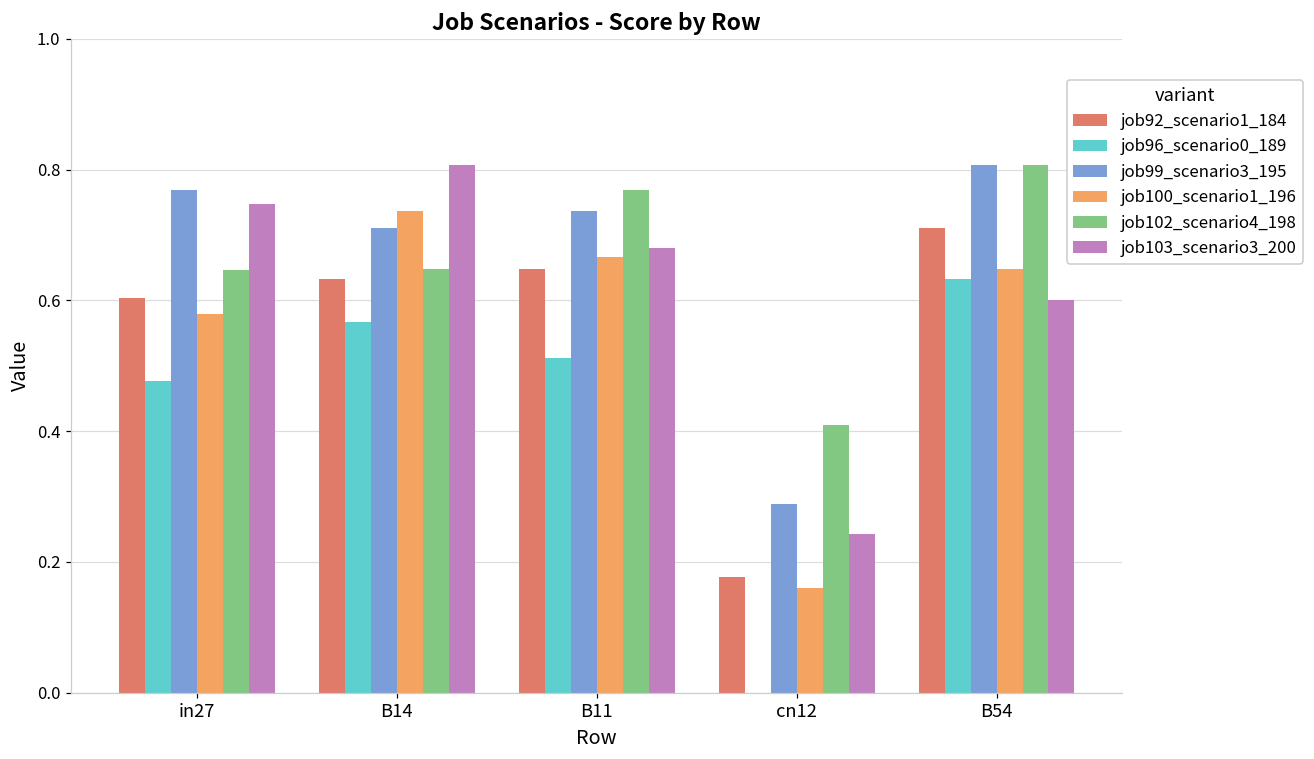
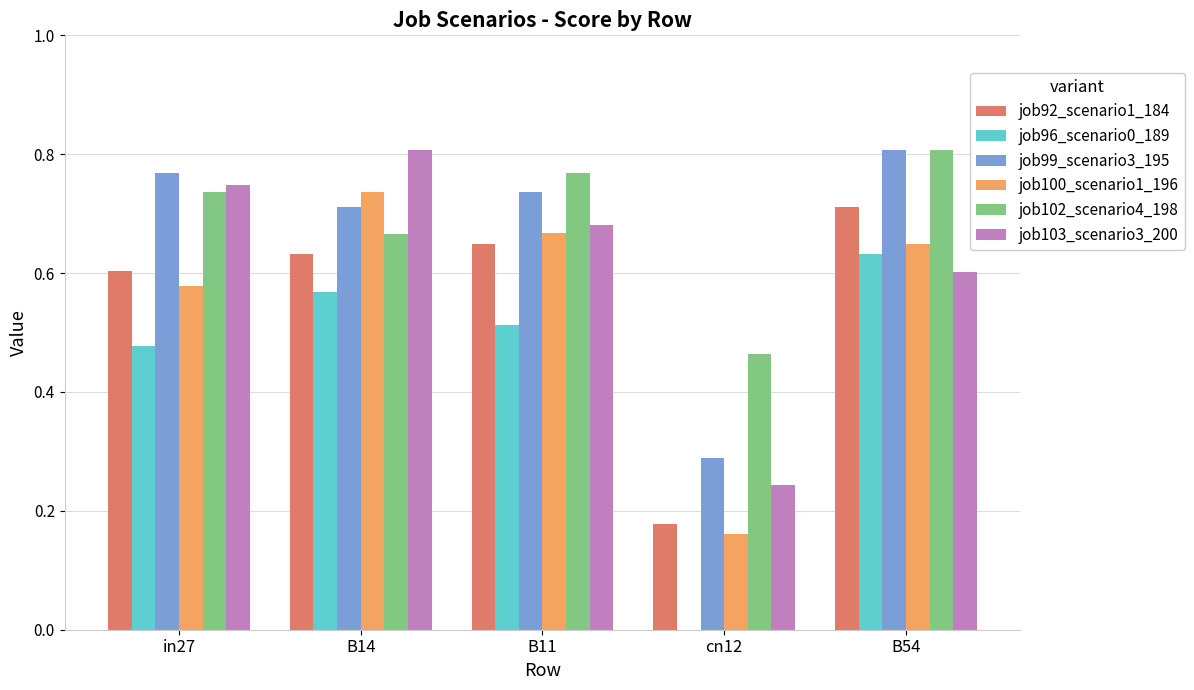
  {
    "job102_scenario4_198": {
-     "in27": 0.65,
-     "B14": 0.65,
+     "in27": 0.74,
+     "B14": 0.67,
      "B11": 0.77,
-     "cn12": 0.41,
+     "cn12": 0.46,
      "B54": 0.81
    },
    "job103_scenario3_200": {
      "in27": 0.75,
      "B14": 0.81,
      "B11": 0.68,
      "cn12": 0.24,
      "B54": 0.60
    }
  }
